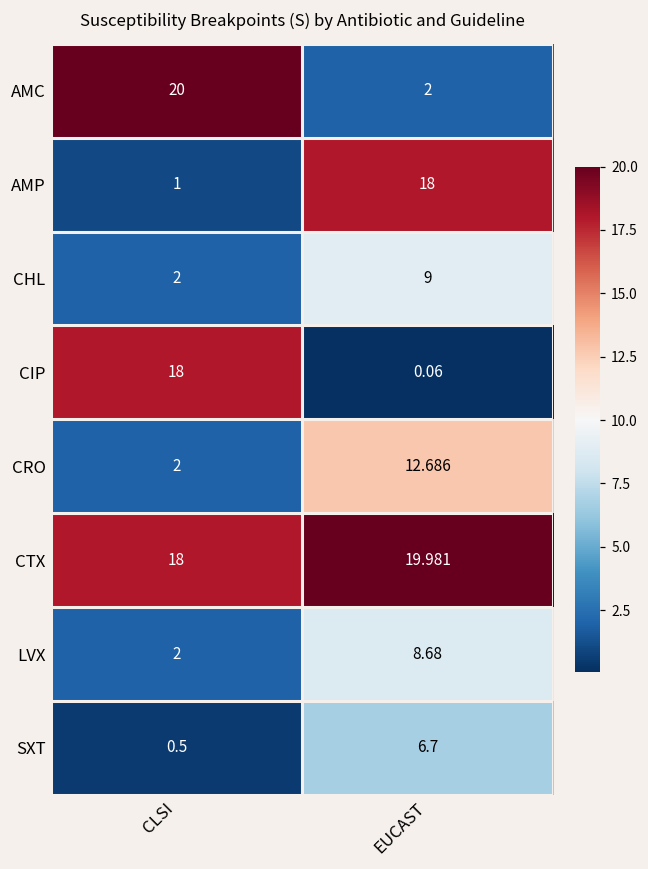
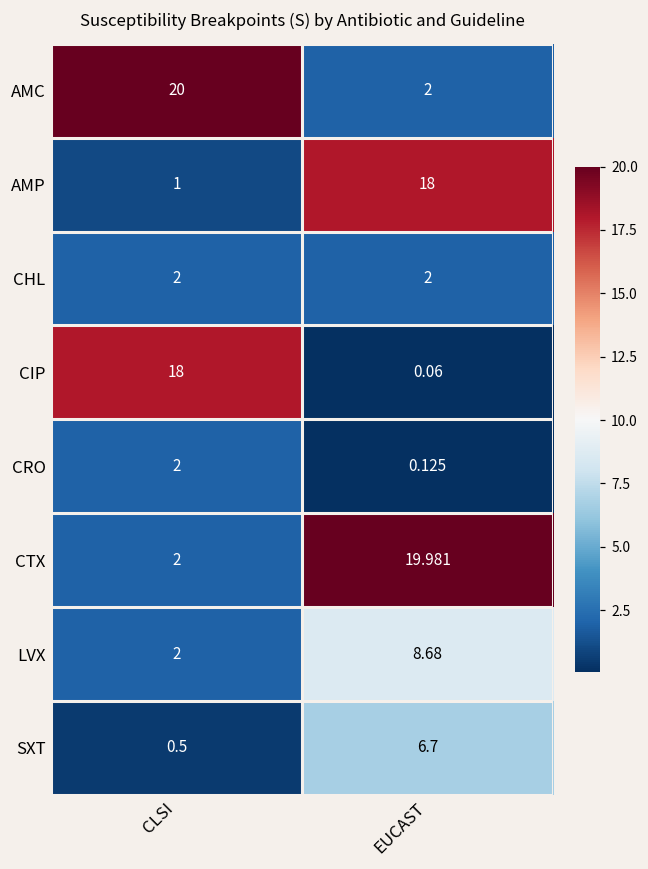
  {
    "AMC": {
      "CLSI": 20,
      "EUCAST": 2
    },
    "AMP": {
      "CLSI": 1,
      "EUCAST": 18
    },
    "CHL": {
      "CLSI": 2,
-     "EUCAST": 9
+     "EUCAST": 2
    },
    "CIP": {
      "CLSI": 18,
      "EUCAST": 0.06
    },
    "CRO": {
      "CLSI": 2,
-     "EUCAST": 12.686
+     "EUCAST": 0.125
    },
    "CTX": {
-     "CLSI": 18,
+     "CLSI": 2,
      "EUCAST": 19.981
    },
    "LVX": {
      "CLSI": 2,
      "EUCAST": 8.68
    },
    "SXT": {
      "CLSI": 0.5,
      "EUCAST": 6.7
    }
  }
